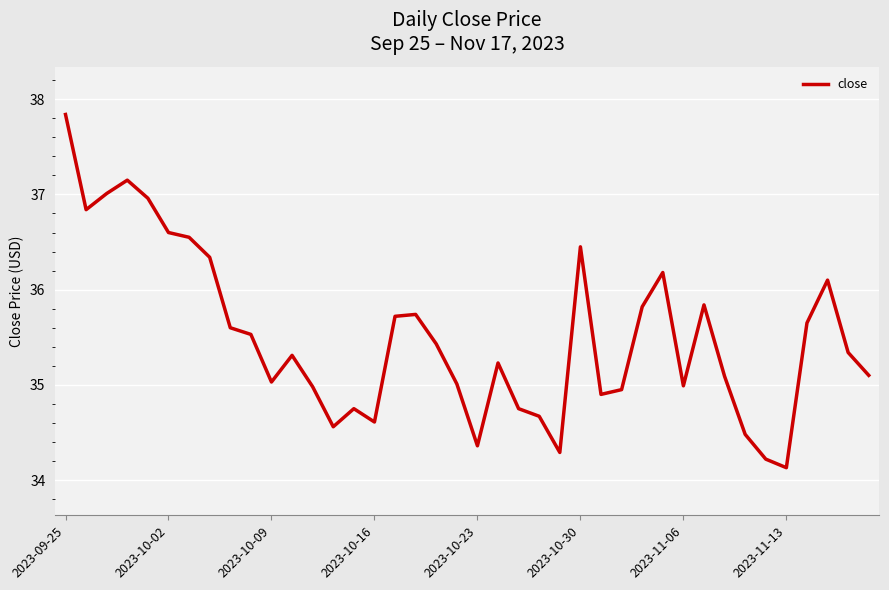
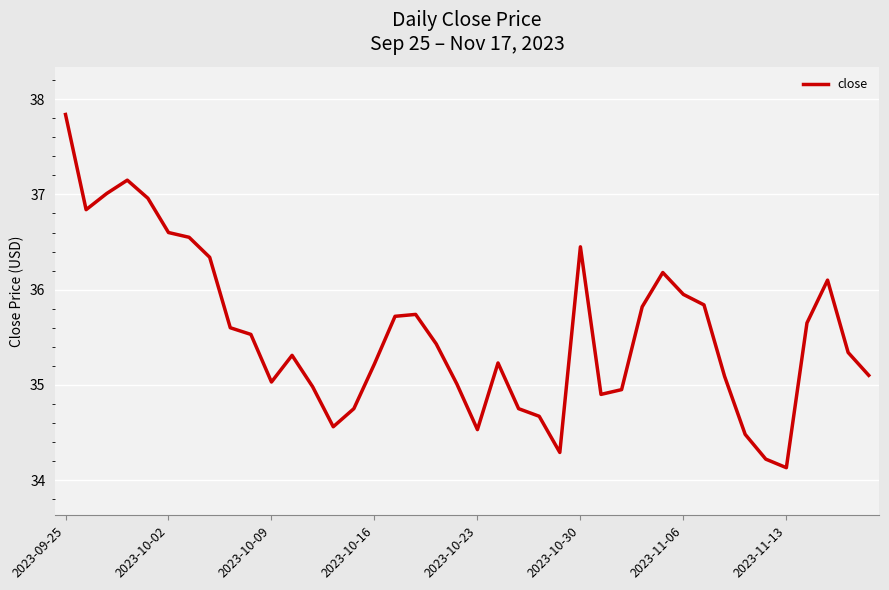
  {
    "2023-09-25": 37.8,
    "2023-10-02": 36.6,
    "2023-10-09": 35.0,
-   "2023-10-16": 34.6,
-   "2023-10-23": 34.4,
+   "2023-10-16": 35.2,
+   "2023-10-23": 34.5,
    "2023-10-30": 36.5,
-   "2023-11-06": 35.0,
+   "2023-11-06": 36.0,
    "2023-11-13": 34.1
  }
